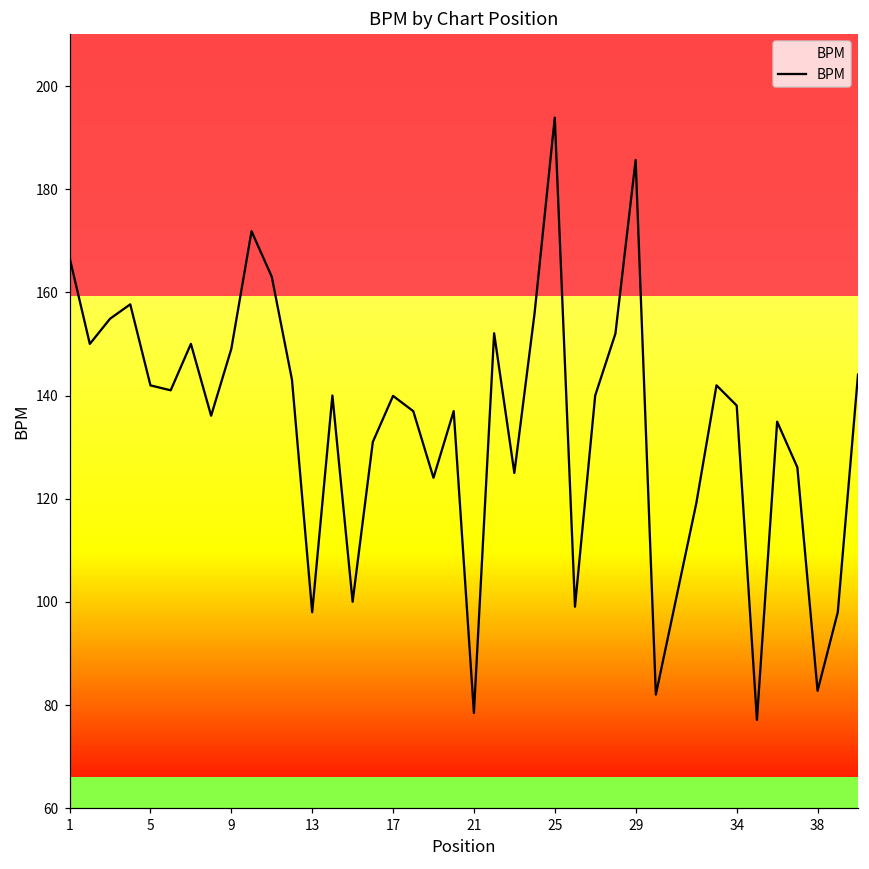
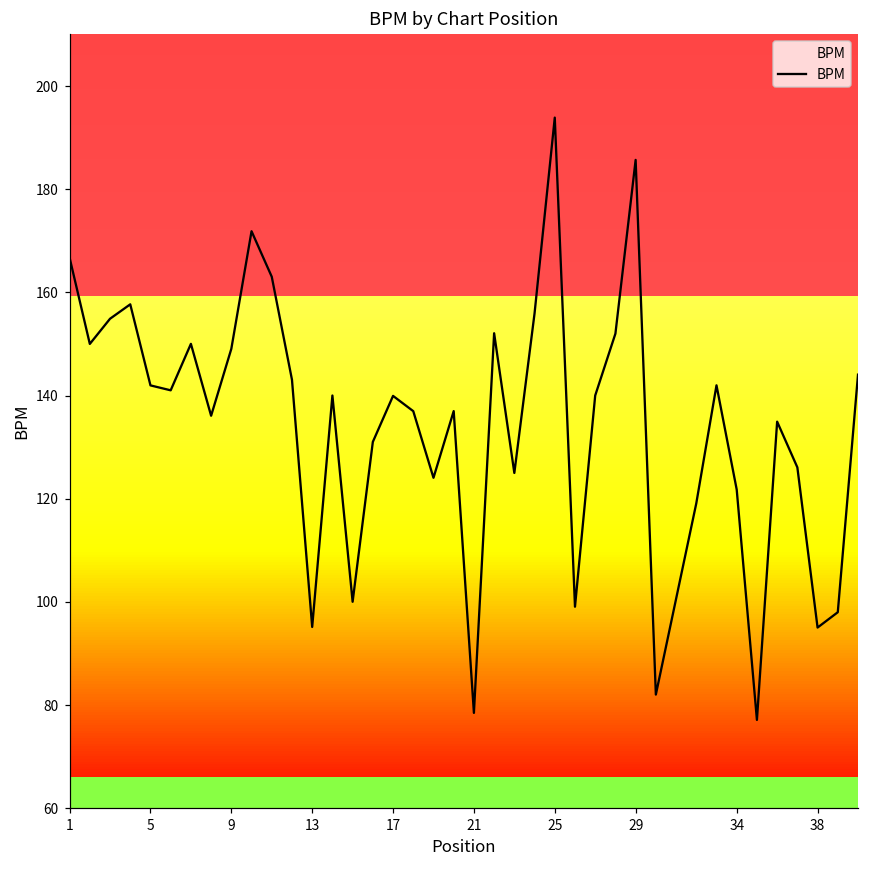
  {
    "1": 167,
    "5": 142,
    "9": 149,
-   "13": 98,
+   "13": 95,
    "17": 140,
    "21": 78,
    "25": 194,
    "29": 186,
-   "34": 138,
-   "38": 83
+   "34": 122,
+   "38": 95
  }
